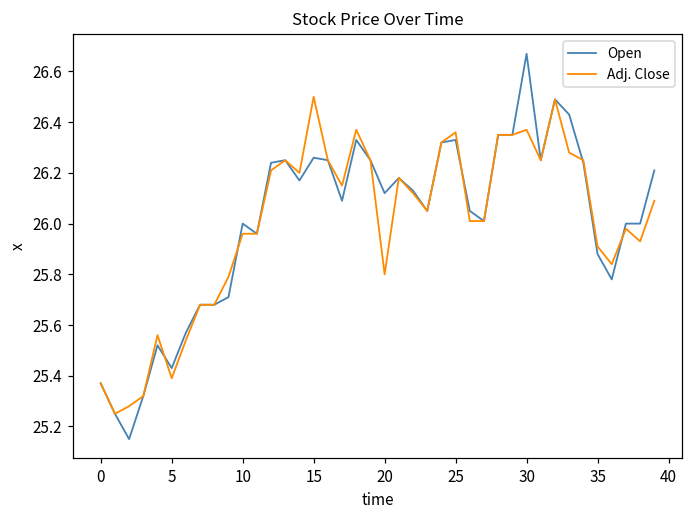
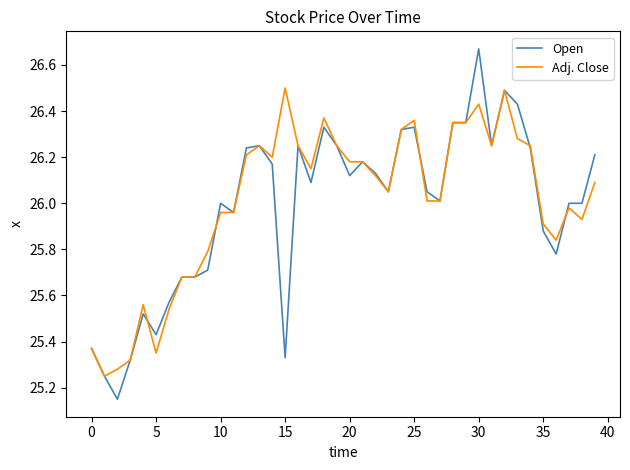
  {
    "Open": {
      "5": 25.43,
      "10": 26.00,
-     "15": 26.26,
+     "15": 25.33,
      "20": 26.12,
      "25": 26.33,
      "30": 26.67,
      "35": 25.88
    },
    "Adj. Close": {
-     "5": 25.39,
+     "5": 25.35,
      "10": 25.96,
      "15": 26.50,
-     "20": 25.80,
+     "20": 26.18,
      "25": 26.36,
-     "30": 26.37,
+     "30": 26.43,
      "35": 25.91
    }
  }
